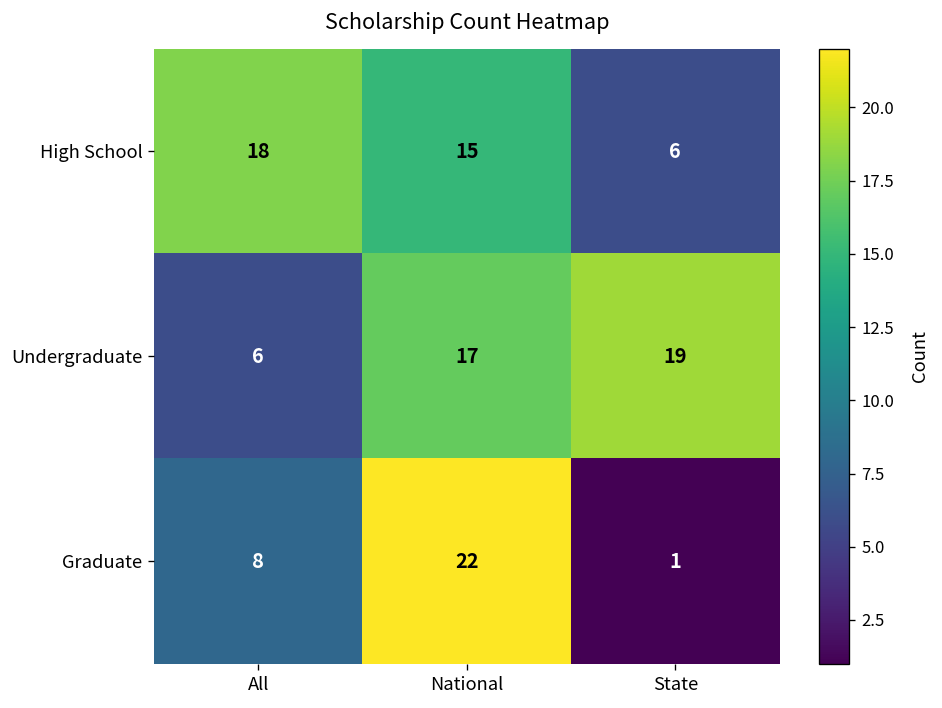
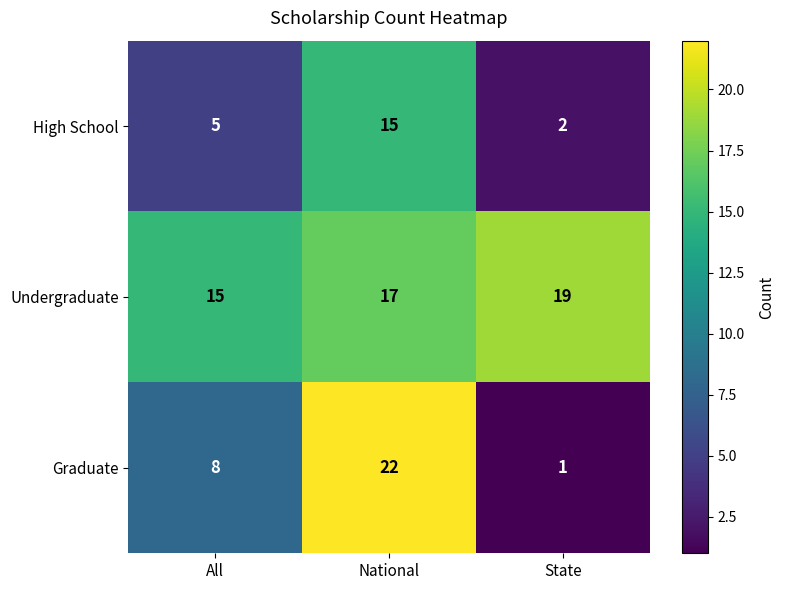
  {
    "High School": {
-     "All": 18,
+     "All": 5,
      "National": 15,
-     "State": 6
+     "State": 2
    },
    "Undergraduate": {
-     "All": 6,
+     "All": 15,
      "National": 17,
      "State": 19
    },
    "Graduate": {
      "All": 8,
      "National": 22,
      "State": 1
    }
  }
